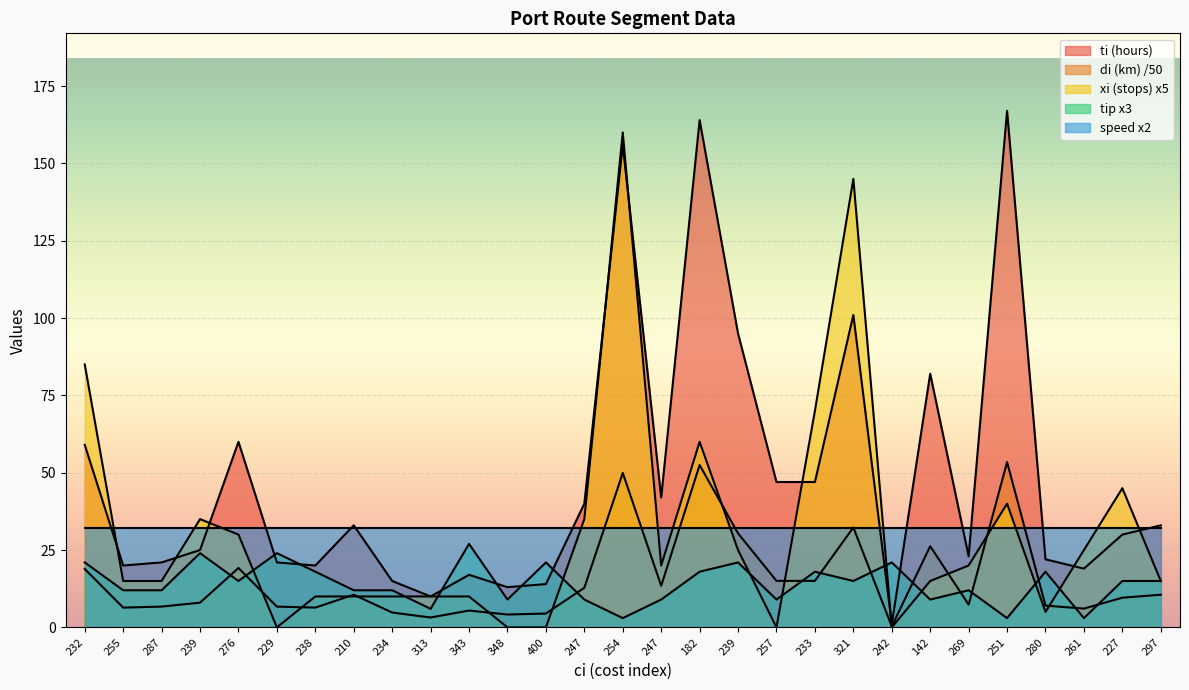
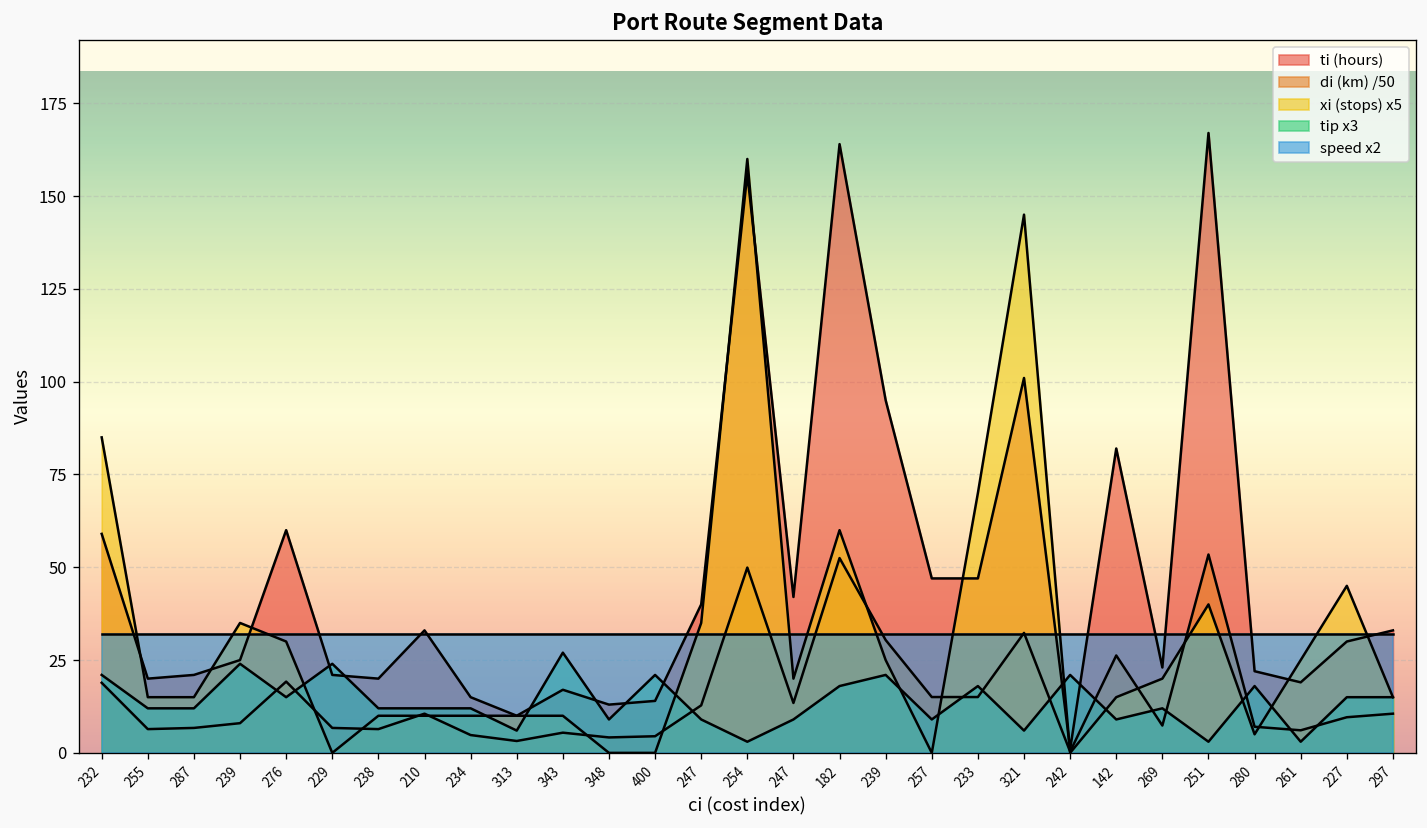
  {
    "xi (stops) x5": {
      "232": 85,
      "255": 15,
      "287": 15,
      "276": 30,
      "229": 0,
      "238": 10,
      "234": 10,
      "343": 10,
      "348": 0,
      "400": 0,
      "254": 160,
      "182": 60,
      "257": 0,
      "233": 70,
      "321": 145,
      "142": 15,
      "269": 20,
      "251": 40,
      "280": 5,
      "261": 25,
      "227": 45
    },
    "tip x3": {
      "232": 21,
      "255": 12,
      "287": 12,
      "276": 15,
      "229": 24,
-     "238": 18,
+     "238": 12,
      "210": 12,
      "234": 12,
      "313": 6,
      "343": 27,
      "348": 9,
      "400": 21,
      "254": 3,
      "182": 18,
      "257": 9,
      "233": 18,
-     "321": 15,
+     "321": 6,
      "242": 21,
      "142": 9,
      "269": 12,
      "251": 3,
      "280": 18,
      "261": 3,
      "227": 15
    },
    "speed x2": {
      "232": 32,
      "255": 32,
      "287": 32,
      "276": 32,
      "229": 32,
      "238": 32,
      "210": 32,
      "234": 32,
      "313": 32,
      "343": 32,
      "348": 32,
      "400": 32,
      "254": 32,
      "182": 32,
      "257": 32,
      "233": 32,
      "242": 32,
      "142": 32,
      "269": 32,
      "251": 32,
      "280": 32,
      "261": 32,
      "227": 32,
      "297": 32
    }
  }
